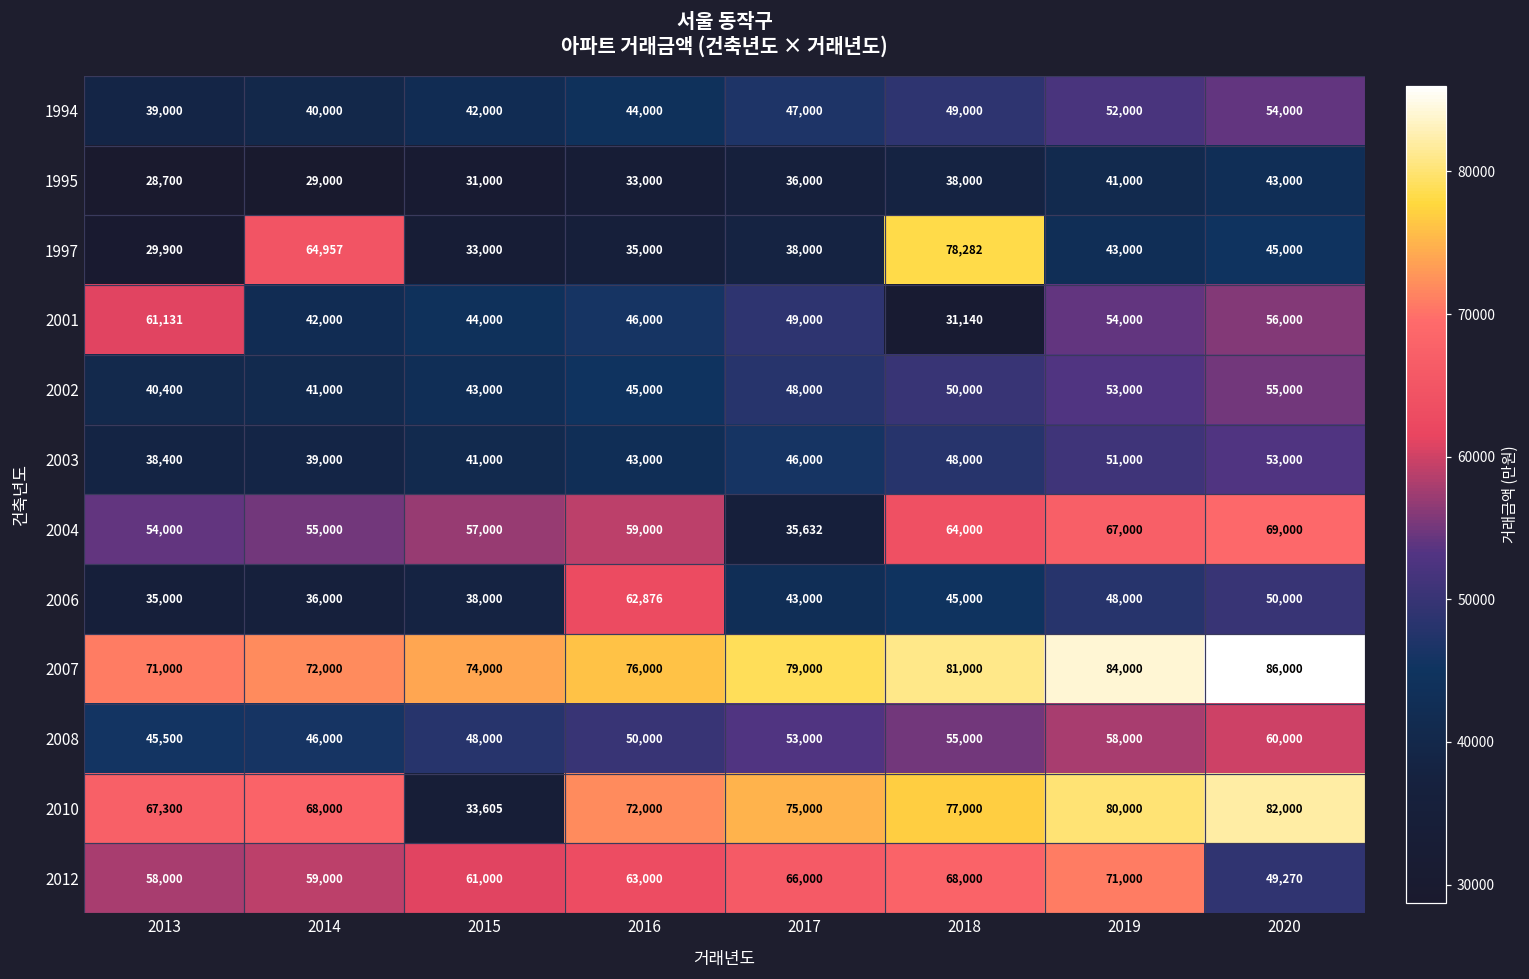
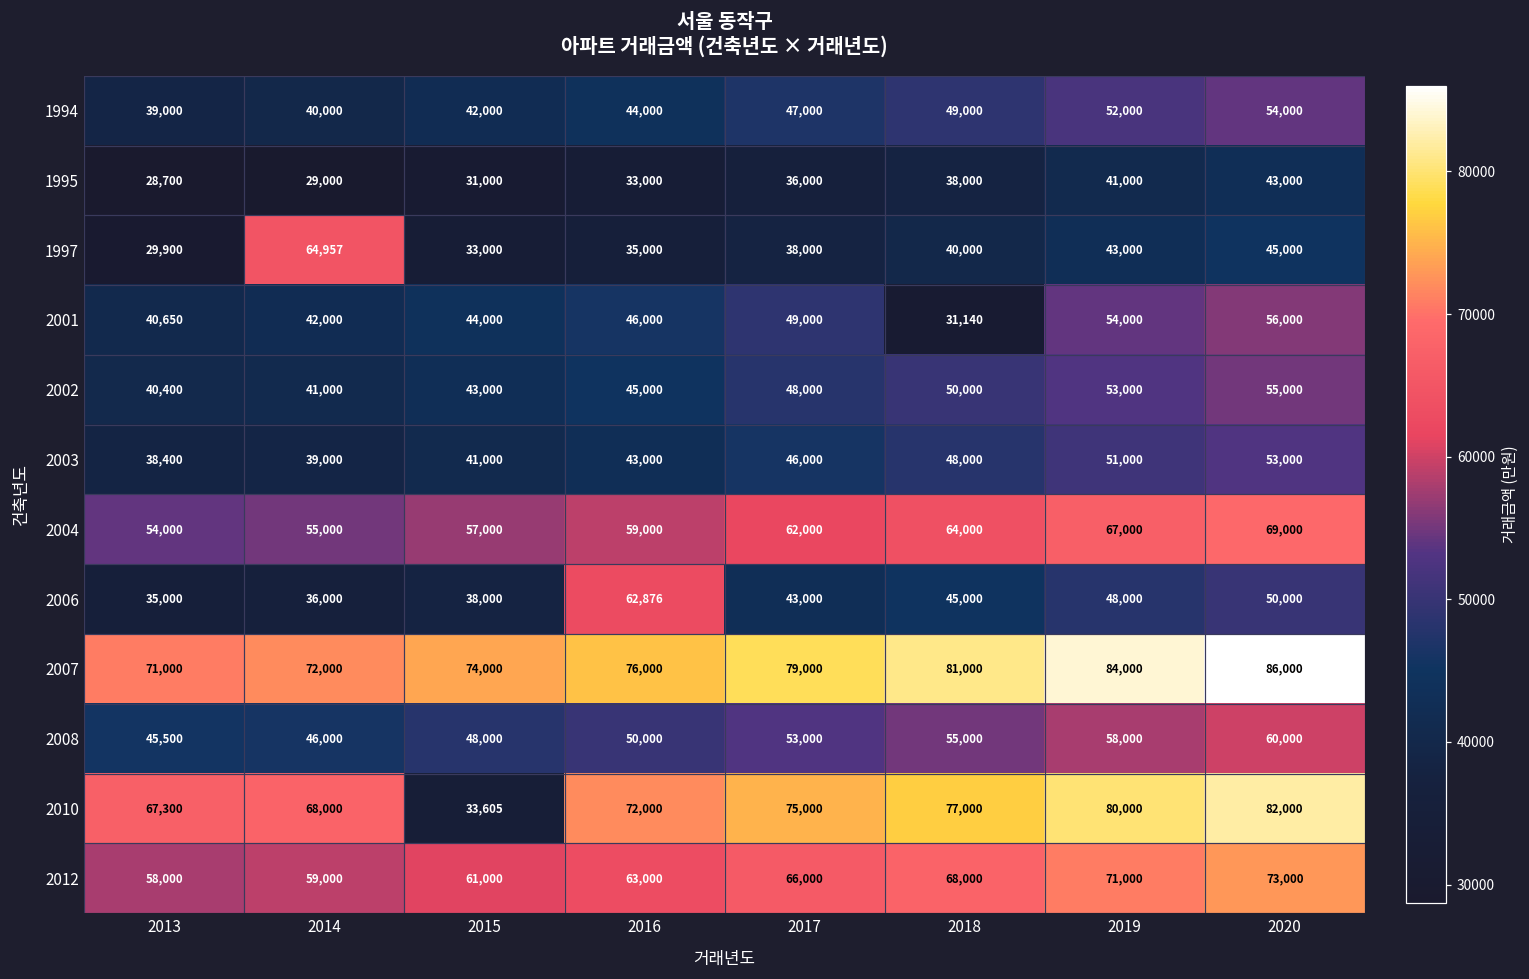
  {
    "1994": {
      "2013": "39,000",
      "2014": "40,000",
      "2015": "42,000",
      "2016": "44,000",
      "2017": "47,000",
      "2018": "49,000",
      "2019": "52,000",
      "2020": "54,000"
    },
    "1995": {
      "2013": "28,700",
      "2014": "29,000",
      "2015": "31,000",
      "2016": "33,000",
      "2017": "36,000",
      "2018": "38,000",
      "2019": "41,000",
      "2020": "43,000"
    },
    "1997": {
      "2013": "29,900",
      "2014": "64,957",
      "2015": "33,000",
      "2016": "35,000",
      "2017": "38,000",
-     "2018": "78,282",
+     "2018": "40,000",
      "2019": "43,000",
      "2020": "45,000"
    },
    "2001": {
-     "2013": "61,131",
+     "2013": "40,650",
      "2014": "42,000",
      "2015": "44,000",
      "2016": "46,000",
      "2017": "49,000",
      "2018": "31,140",
      "2019": "54,000",
      "2020": "56,000"
    },
    "2002": {
      "2013": "40,400",
      "2014": "41,000",
      "2015": "43,000",
      "2016": "45,000",
      "2017": "48,000",
      "2018": "50,000",
      "2019": "53,000",
      "2020": "55,000"
    },
    "2003": {
      "2013": "38,400",
      "2014": "39,000",
      "2015": "41,000",
      "2016": "43,000",
      "2017": "46,000",
      "2018": "48,000",
      "2019": "51,000",
      "2020": "53,000"
    },
    "2004": {
      "2013": "54,000",
      "2014": "55,000",
      "2015": "57,000",
      "2016": "59,000",
-     "2017": "35,632",
+     "2017": "62,000",
      "2018": "64,000",
      "2019": "67,000",
      "2020": "69,000"
    },
    "2006": {
      "2013": "35,000",
      "2014": "36,000",
      "2015": "38,000",
      "2016": "62,876",
      "2017": "43,000",
      "2018": "45,000",
      "2019": "48,000",
      "2020": "50,000"
    },
    "2007": {
      "2013": "71,000",
      "2014": "72,000",
      "2015": "74,000",
      "2016": "76,000",
      "2017": "79,000",
      "2018": "81,000",
      "2019": "84,000",
      "2020": "86,000"
    },
    "2008": {
      "2013": "45,500",
      "2014": "46,000",
      "2015": "48,000",
      "2016": "50,000",
      "2017": "53,000",
      "2018": "55,000",
      "2019": "58,000",
      "2020": "60,000"
    },
    "2010": {
      "2013": "67,300",
      "2014": "68,000",
      "2015": "33,605",
      "2016": "72,000",
      "2017": "75,000",
      "2018": "77,000",
      "2019": "80,000",
      "2020": "82,000"
    },
    "2012": {
      "2013": "58,000",
      "2014": "59,000",
      "2015": "61,000",
      "2016": "63,000",
      "2017": "66,000",
      "2018": "68,000",
      "2019": "71,000",
-     "2020": "49,270"
+     "2020": "73,000"
    }
  }
